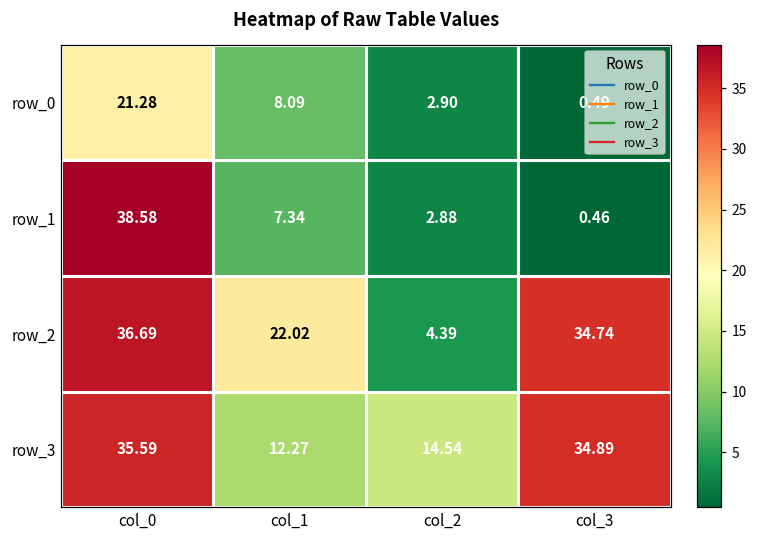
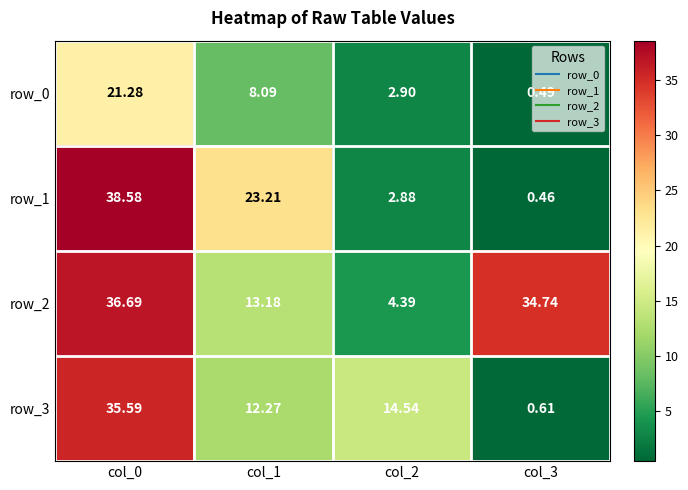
  {
    "row_0": {
      "col_0": 21.28,
      "col_1": 8.09,
      "col_2": 2.90
    },
    "row_1": {
      "col_0": 38.58,
-     "col_1": 7.34,
+     "col_1": 23.21,
      "col_2": 2.88,
      "col_3": 0.46
    },
    "row_2": {
      "col_0": 36.69,
-     "col_1": 22.02,
+     "col_1": 13.18,
      "col_2": 4.39,
      "col_3": 34.74
    },
    "row_3": {
      "col_0": 35.59,
      "col_1": 12.27,
      "col_2": 14.54,
-     "col_3": 34.89
+     "col_3": 0.61
    }
  }
